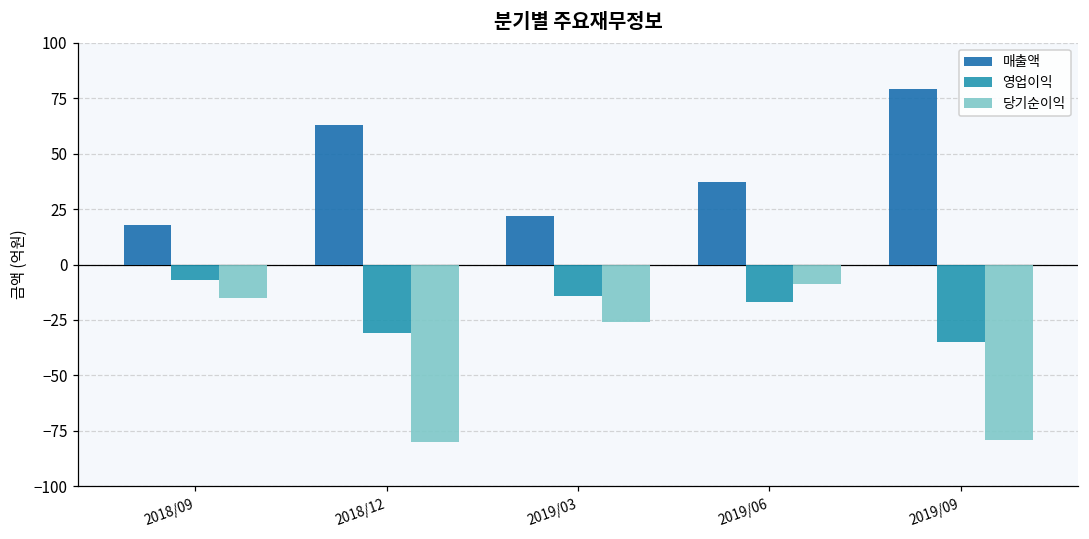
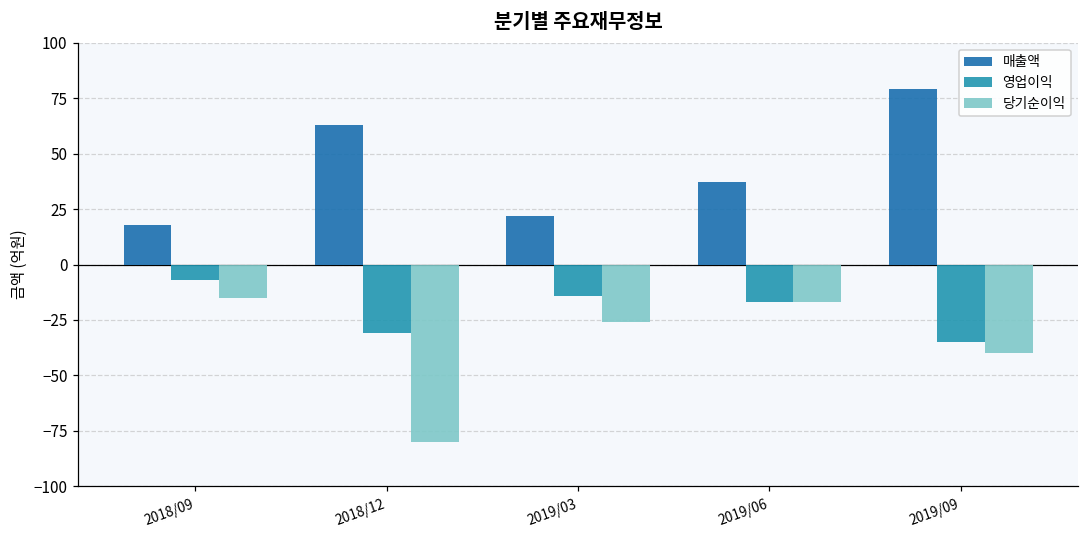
  {
    "당기순이익": {
      "2018/09": -15,
      "2018/12": -80,
      "2019/03": -26,
-     "2019/06": -9,
-     "2019/09": -79
+     "2019/06": -17,
+     "2019/09": -40
    }
  }
